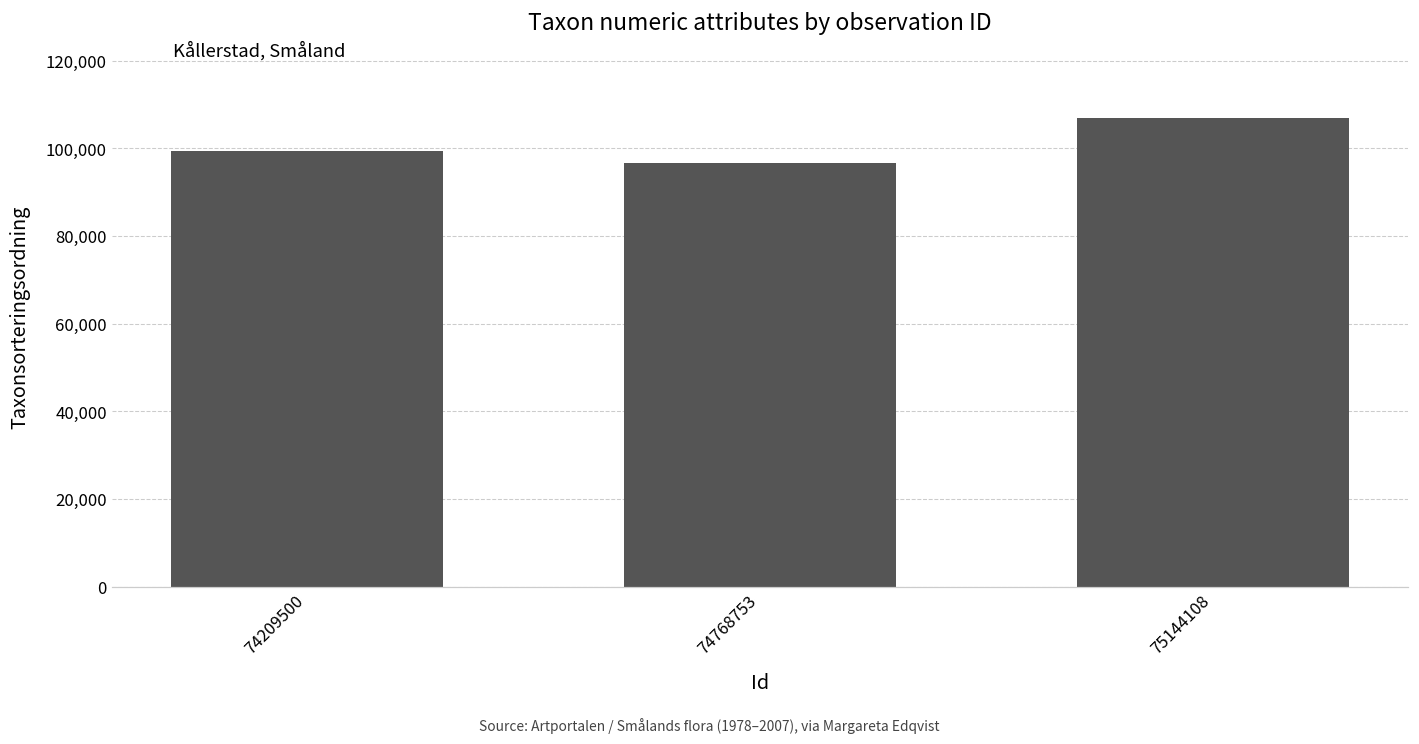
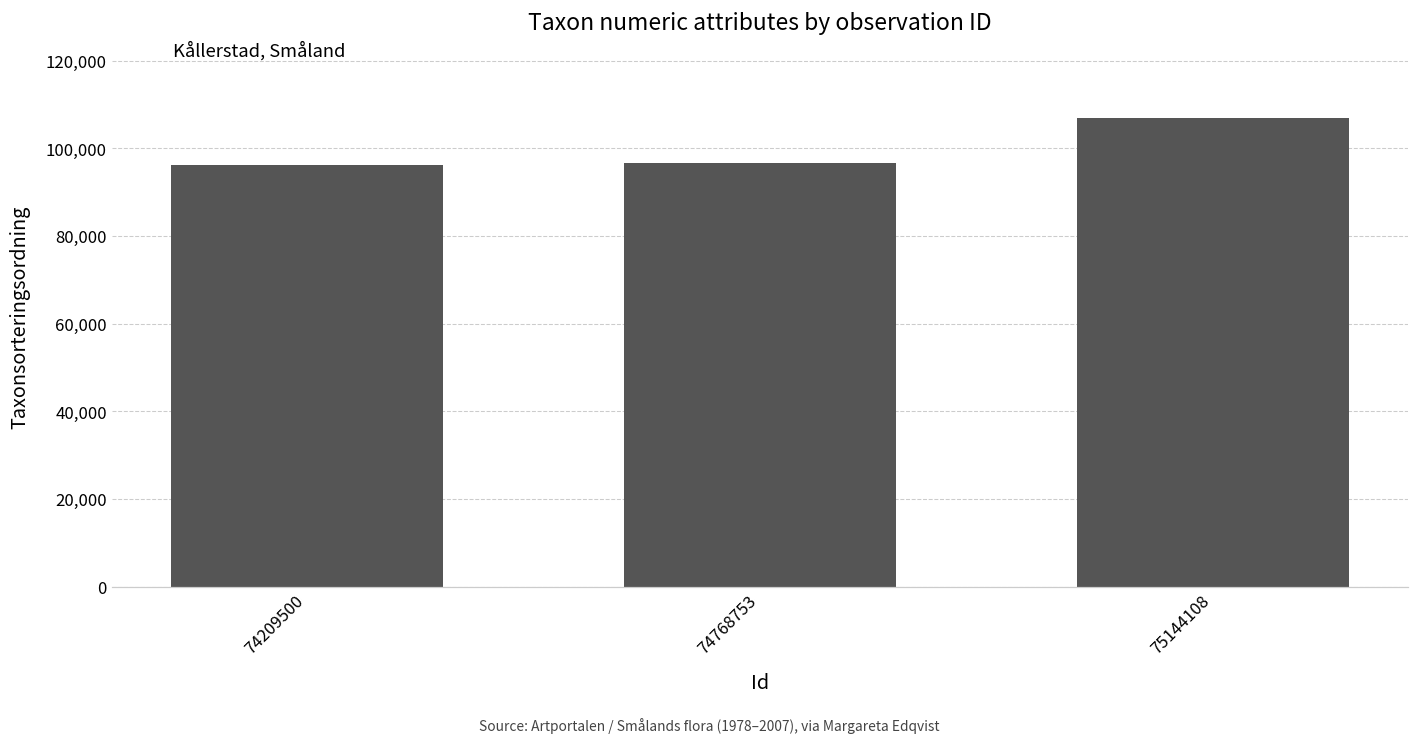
  {
-   "74209500": "99,000",
+   "74209500": "96,000",
    "74768753": "97,000",
    "75144108": "107,000"
  }
